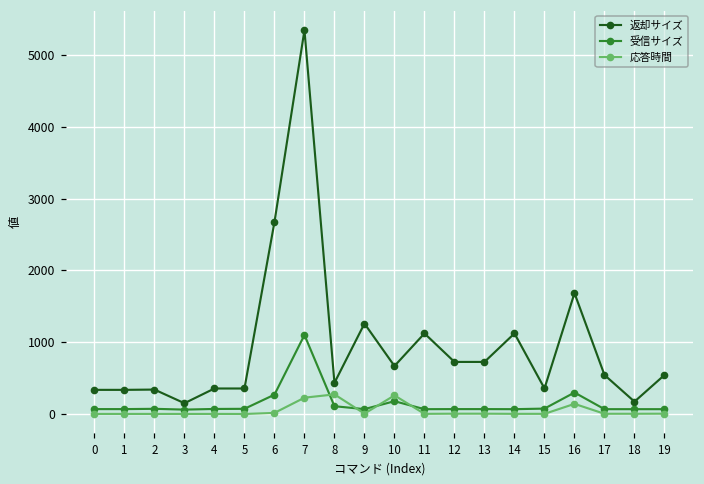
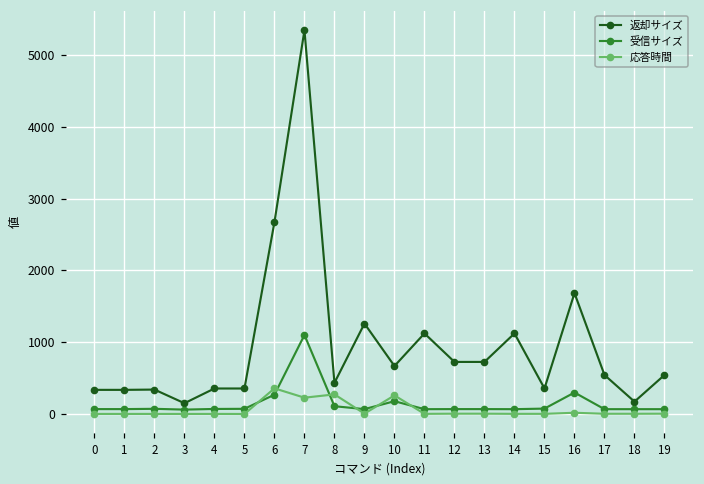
  {
    "応答時間": {
      "0": 0,
      "1": 0,
      "2": 0,
      "3": 0,
      "4": 0,
      "5": 0,
-     "6": 0,
+     "6": 400,
      "7": 200,
      "8": 300,
      "9": 0,
      "10": 300,
      "11": 0,
      "12": 0,
      "13": 0,
      "14": 0,
      "15": 0,
-     "16": 100,
+     "16": 0,
      "17": 0,
      "18": 0,
      "19": 0
    }
  }
